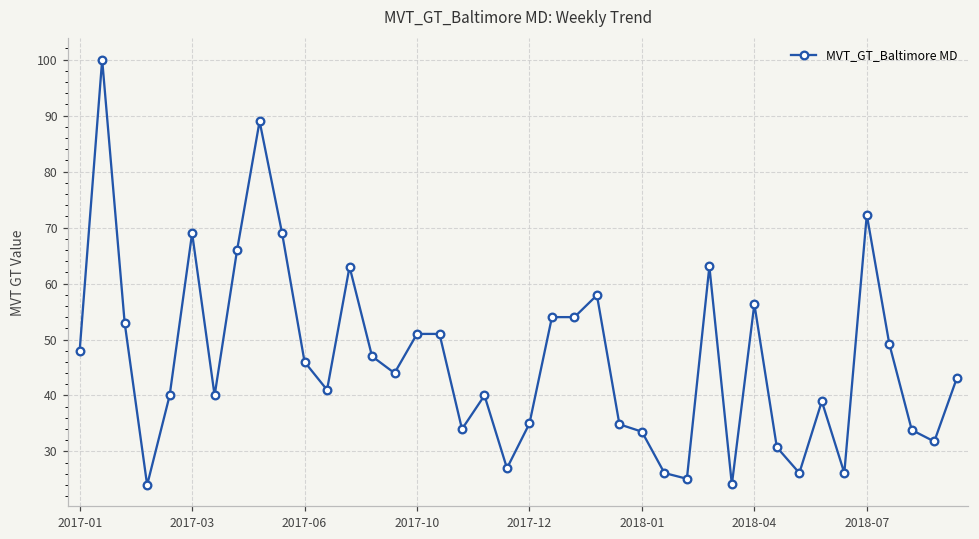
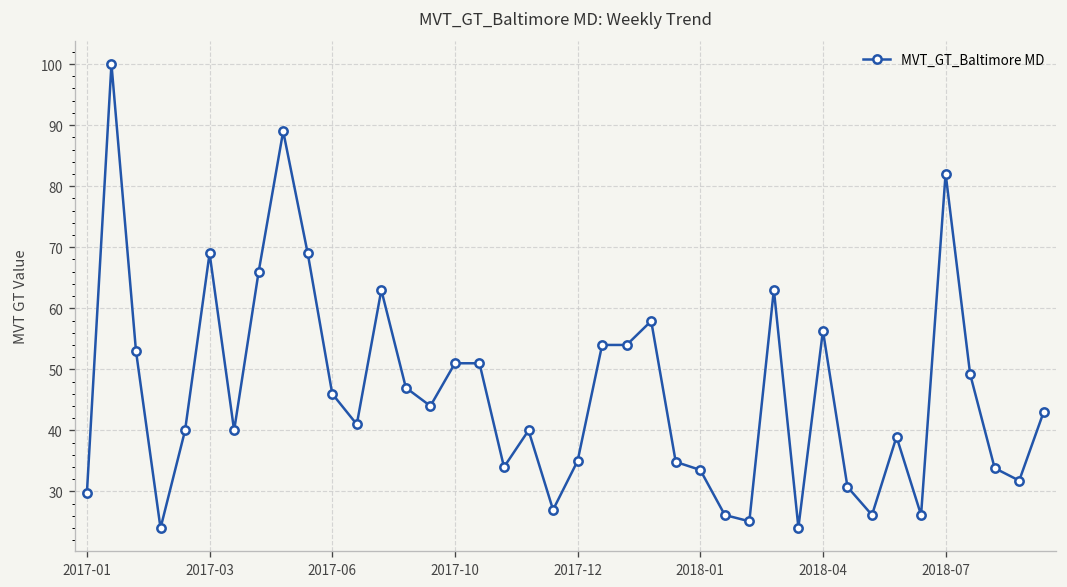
  {
-   "2017-01": 48,
+   "2017-01": 30,
    "2017-03": 69,
    "2017-06": 46,
    "2017-10": 51,
    "2017-12": 35,
    "2018-01": 34,
    "2018-04": 56,
-   "2018-07": 72
+   "2018-07": 82
  }
